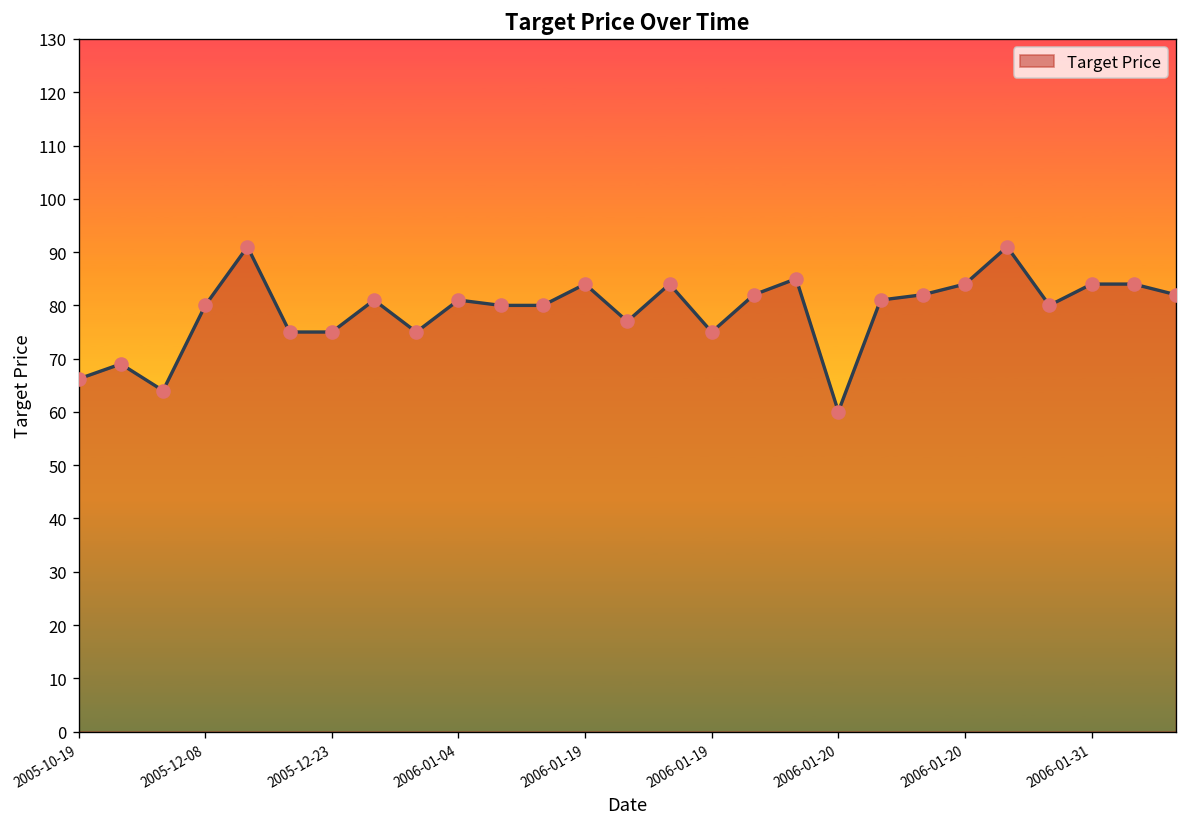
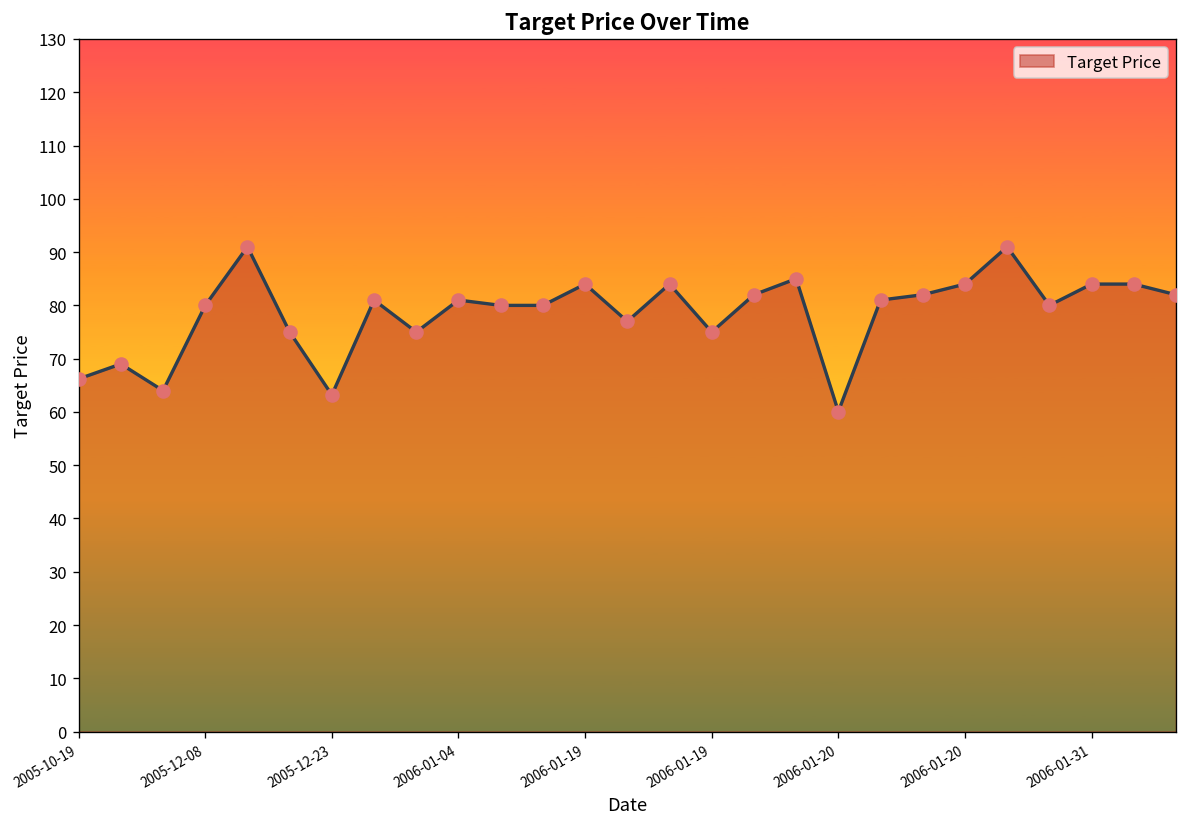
  {
    "2005-10-19": 66,
    "2005-12-08": 80,
-   "2005-12-23": 75
+   "2005-12-23": 63
  }
